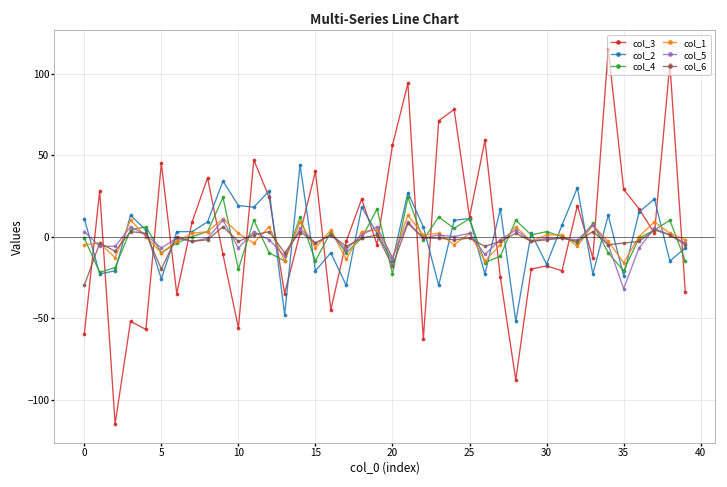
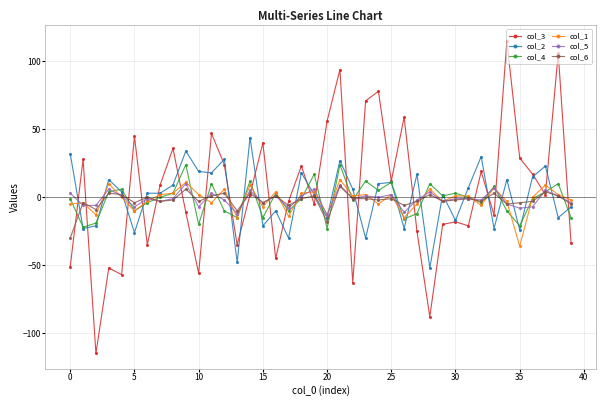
  {
    "col_3": {
-     "0": -60,
+     "0": -51,
      "5": 45,
      "10": -56,
      "15": 40,
      "20": 56,
      "35": 29
    },
    "col_2": {
-     "0": 11,
+     "0": 32,
      "5": -26,
      "10": 19,
      "15": -21,
      "20": -15,
      "35": -24
    },
    "col_4": {
      "0": -1,
      "10": -20,
      "15": -15,
      "20": -23,
      "30": 3,
      "35": -21
    },
    "col_1": {
      "0": -5,
      "10": 2,
      "15": -7,
      "30": 1,
-     "35": -16
+     "35": -36
    },
    "col_5": {
      "0": 3,
      "5": -7,
      "10": -7,
-     "35": -32
+     "35": -8
    },
    "col_6": {
      "0": -30,
-     "5": -20,
+     "5": -4,
      "10": -3,
      "20": -18,
      "25": -1,
      "35": -4
    }
  }
